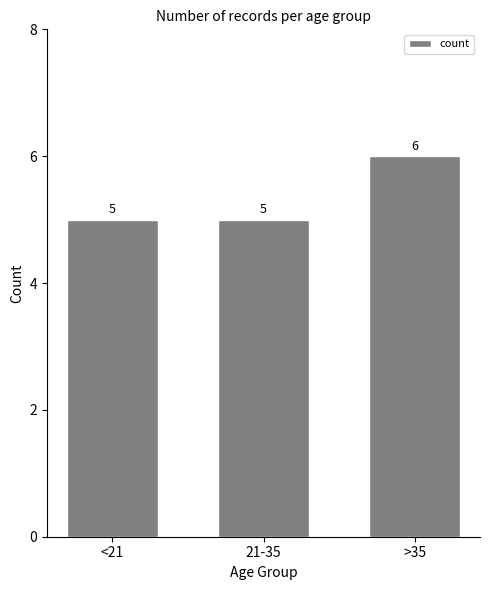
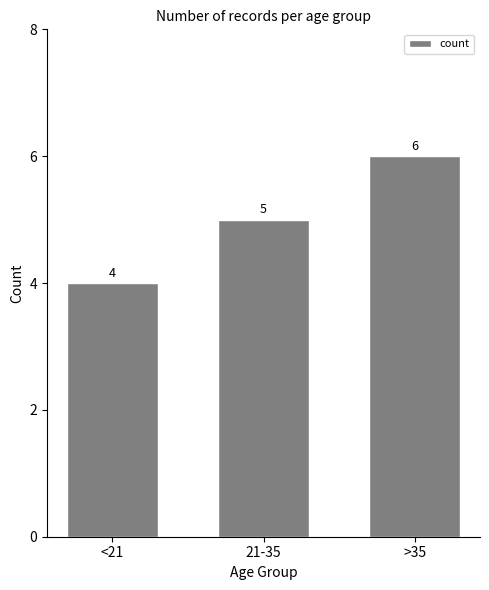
  {
-   "<21": 5,
+   "<21": 4,
    "21-35": 5,
    ">35": 6
  }
